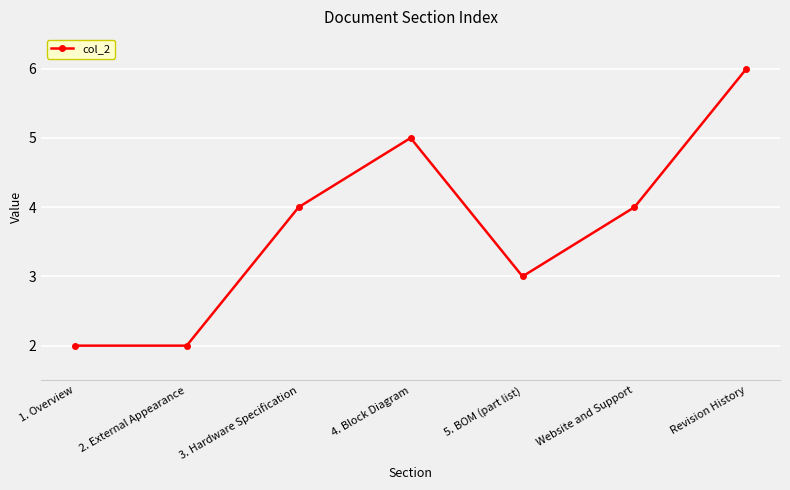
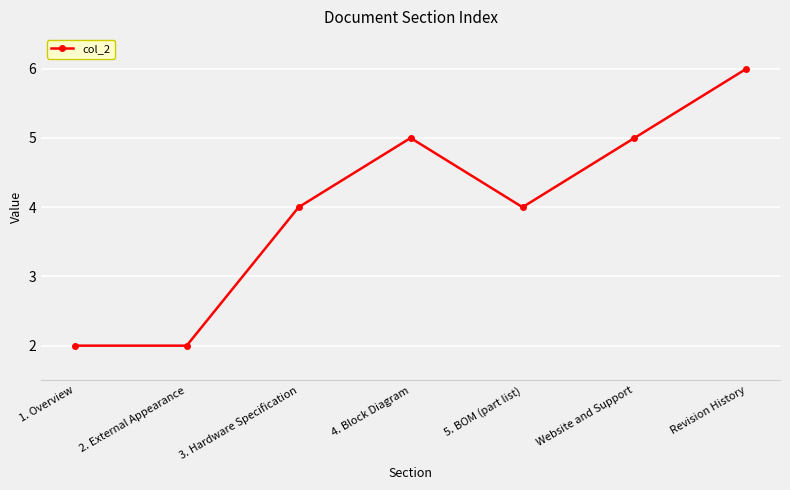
  {
    "1. Overview": 2,
    "2. External Appearance": 2,
    "3. Hardware Specification": 4,
    "4. Block Diagram": 5,
-   "5. BOM (part list)": 3,
-   "Website and Support": 4,
+   "5. BOM (part list)": 4,
+   "Website and Support": 5,
    "Revision History": 6
  }
